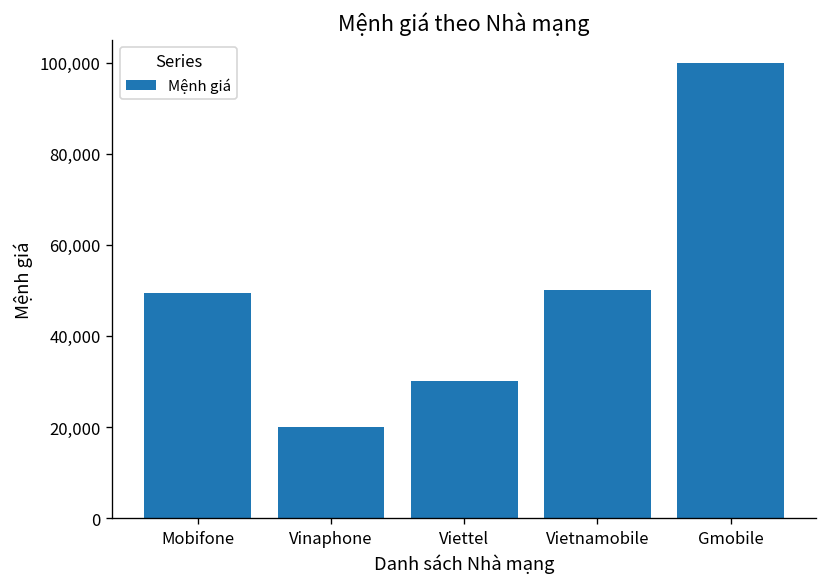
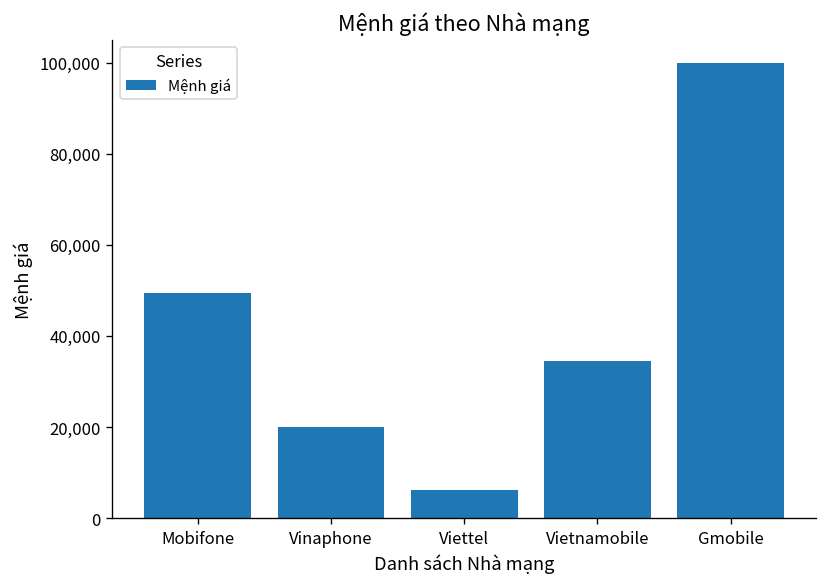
  {
    "Mobifone": "49,000",
    "Vinaphone": "20,000",
-   "Viettel": "30,000",
-   "Vietnamobile": "50,000",
+   "Viettel": "6,000",
+   "Vietnamobile": "35,000",
    "Gmobile": "100,000"
  }
